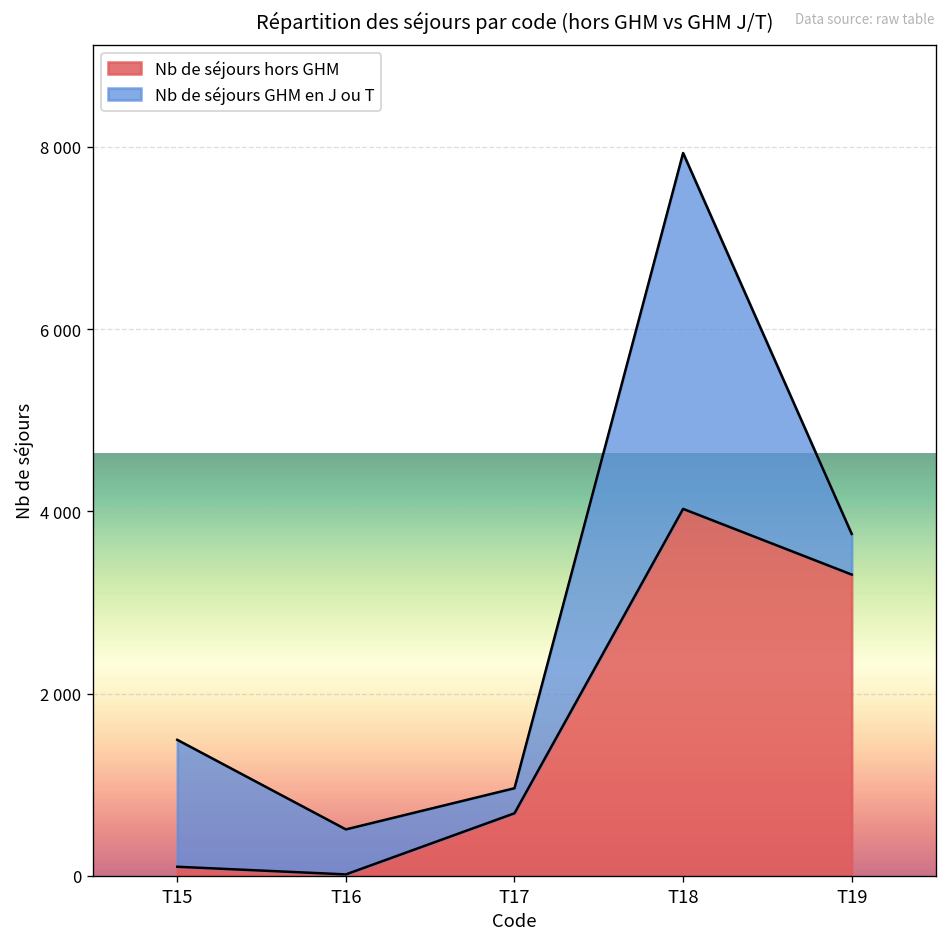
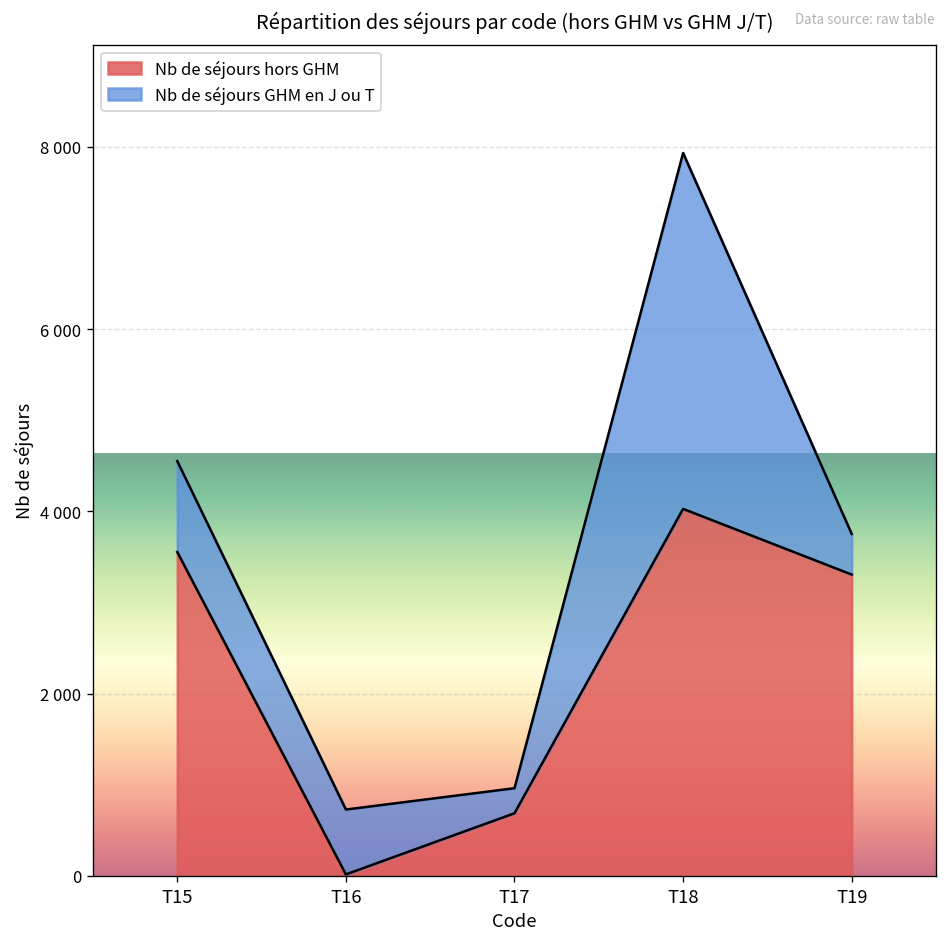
  {
    "Nb de séjours hors GHM": {
-     "T15": 100,
+     "T15": 3600,
      "T16": 0,
      "T17": 700,
      "T18": 4000,
      "T19": 3300
    },
    "Nb de séjours GHM en J ou T": {
-     "T15": 1400,
-     "T16": 500,
+     "T15": 1000,
+     "T16": 700,
      "T17": 300,
      "T18": 3900,
      "T19": 400
    }
  }
